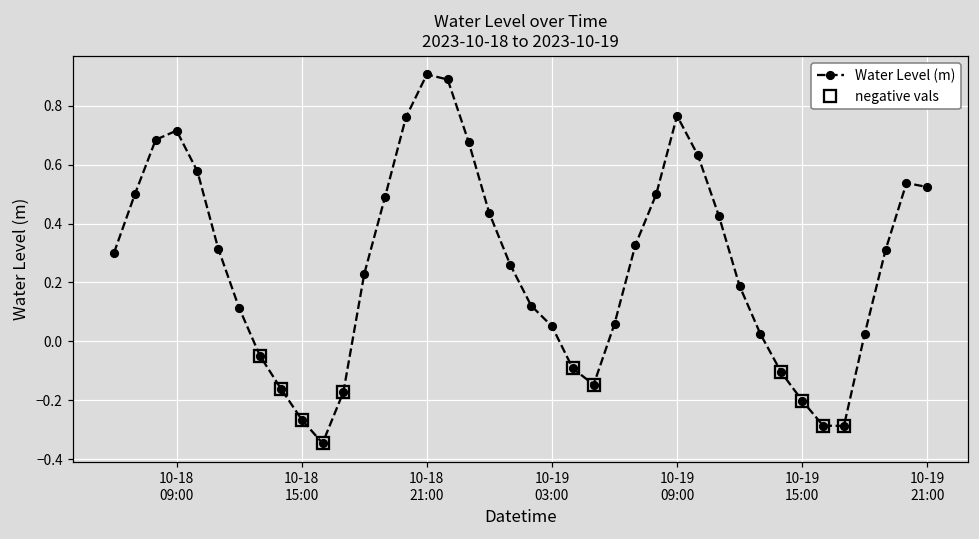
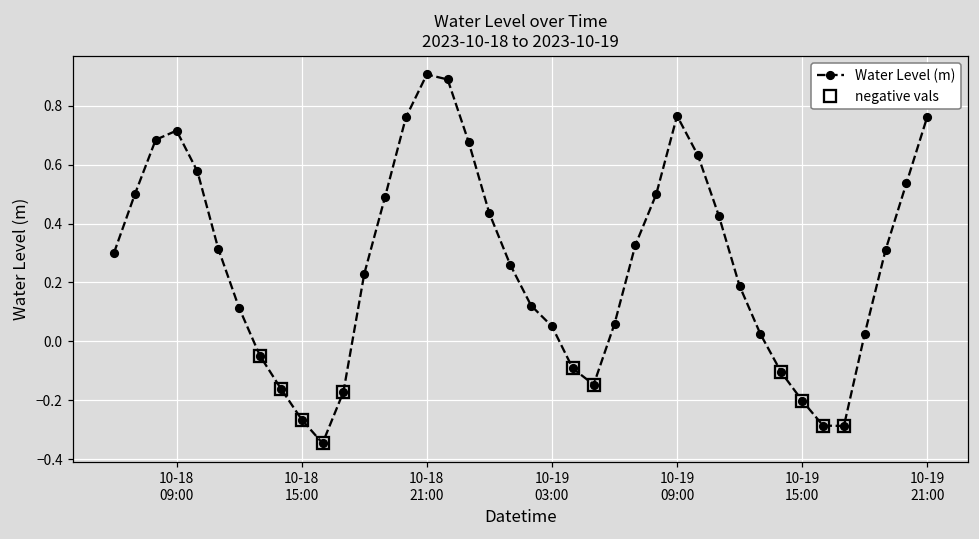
  {
    "Water Level (m)": {
      "10-18 09:00": 0.72,
      "10-18 21:00": 0.91,
      "10-19 03:00": 0.05,
      "10-19 09:00": 0.77,
-     "10-19 21:00": 0.52
+     "10-19 21:00": 0.76
    }
  }
